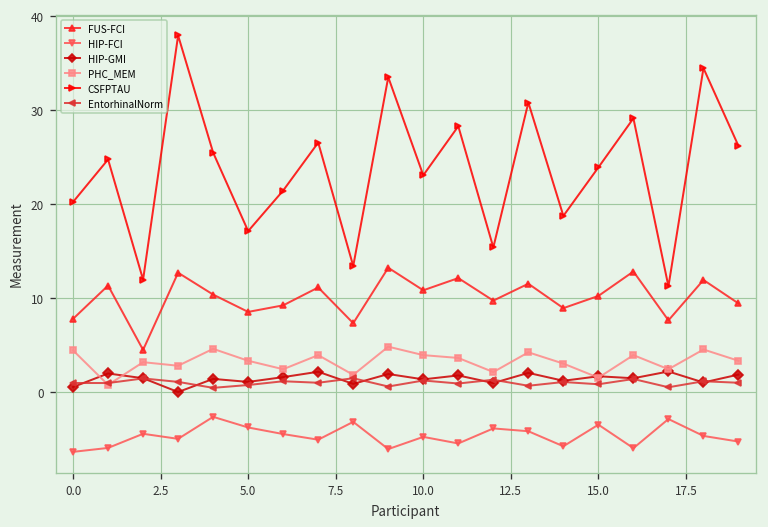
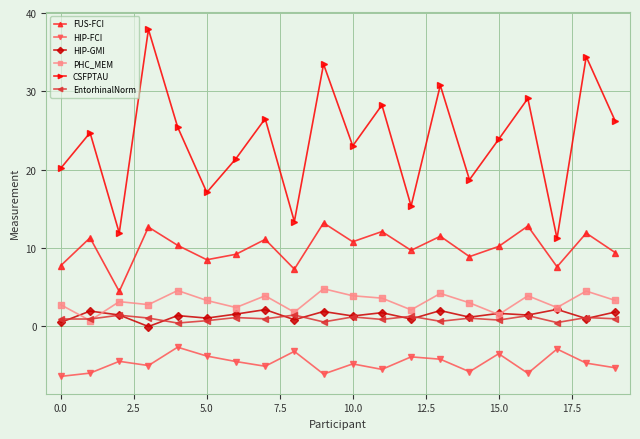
  {
    "PHC_MEM": {
-     "0.0": 4,
+     "0.0": 3,
      "5.0": 3,
      "10.0": 4
    }
  }
